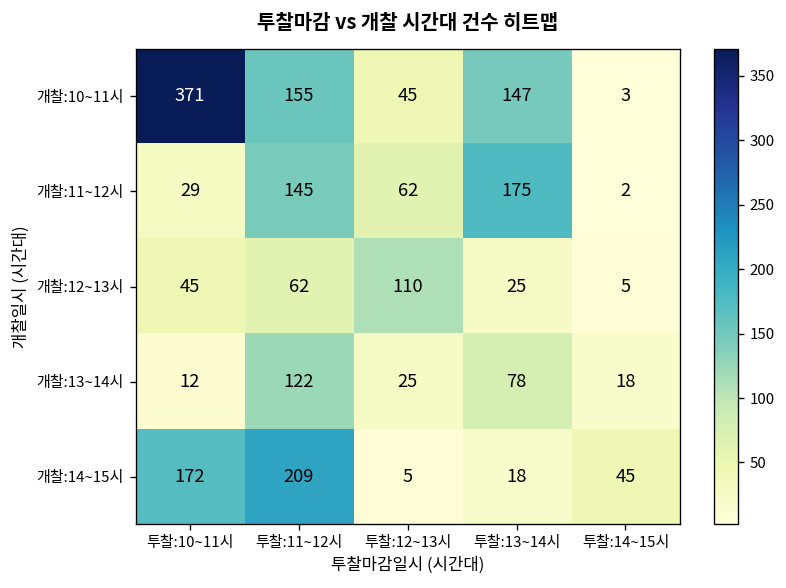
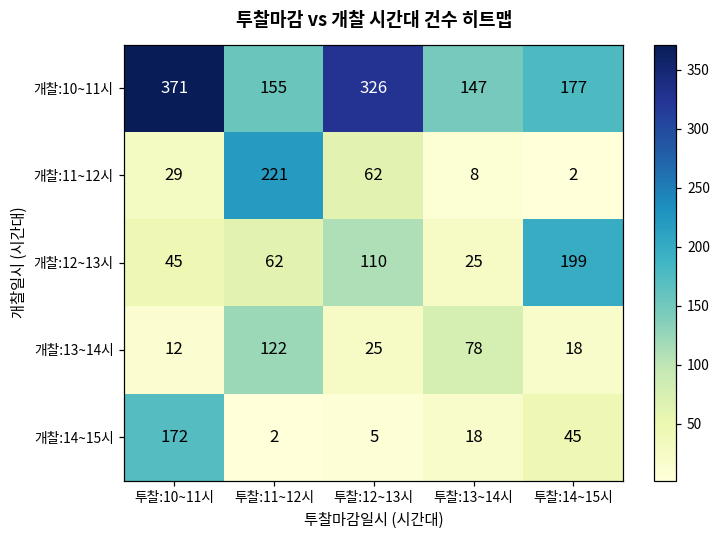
  {
    "개찰:10~11시": {
      "투찰:10~11시": 371,
      "투찰:11~12시": 155,
-     "투찰:12~13시": 45,
+     "투찰:12~13시": 326,
      "투찰:13~14시": 147,
-     "투찰:14~15시": 3
+     "투찰:14~15시": 177
    },
    "개찰:11~12시": {
      "투찰:10~11시": 29,
-     "투찰:11~12시": 145,
+     "투찰:11~12시": 221,
      "투찰:12~13시": 62,
-     "투찰:13~14시": 175,
+     "투찰:13~14시": 8,
      "투찰:14~15시": 2
    },
    "개찰:12~13시": {
      "투찰:10~11시": 45,
      "투찰:11~12시": 62,
      "투찰:12~13시": 110,
      "투찰:13~14시": 25,
-     "투찰:14~15시": 5
+     "투찰:14~15시": 199
    },
    "개찰:13~14시": {
      "투찰:10~11시": 12,
      "투찰:11~12시": 122,
      "투찰:12~13시": 25,
      "투찰:13~14시": 78,
      "투찰:14~15시": 18
    },
    "개찰:14~15시": {
      "투찰:10~11시": 172,
-     "투찰:11~12시": 209,
+     "투찰:11~12시": 2,
      "투찰:12~13시": 5,
      "투찰:13~14시": 18,
      "투찰:14~15시": 45
    }
  }
